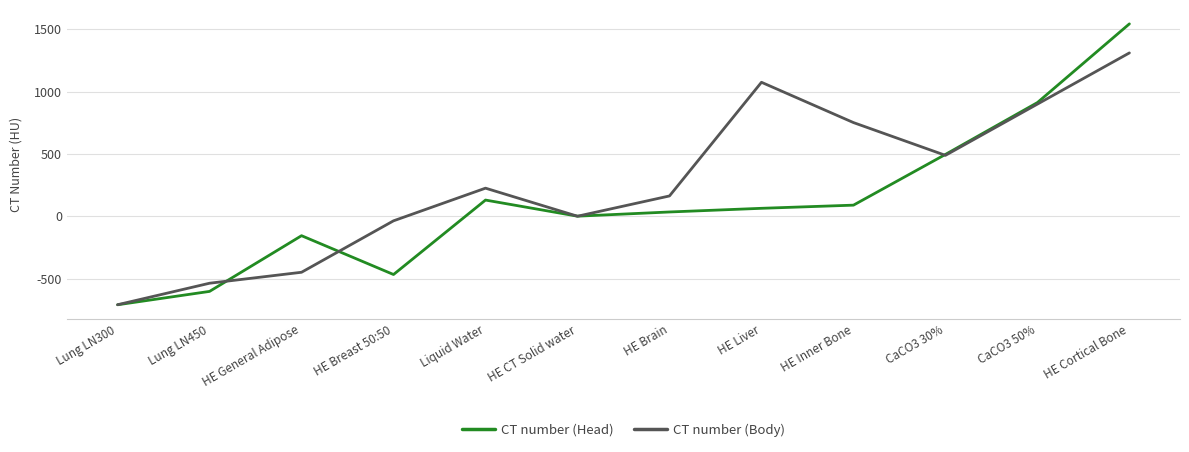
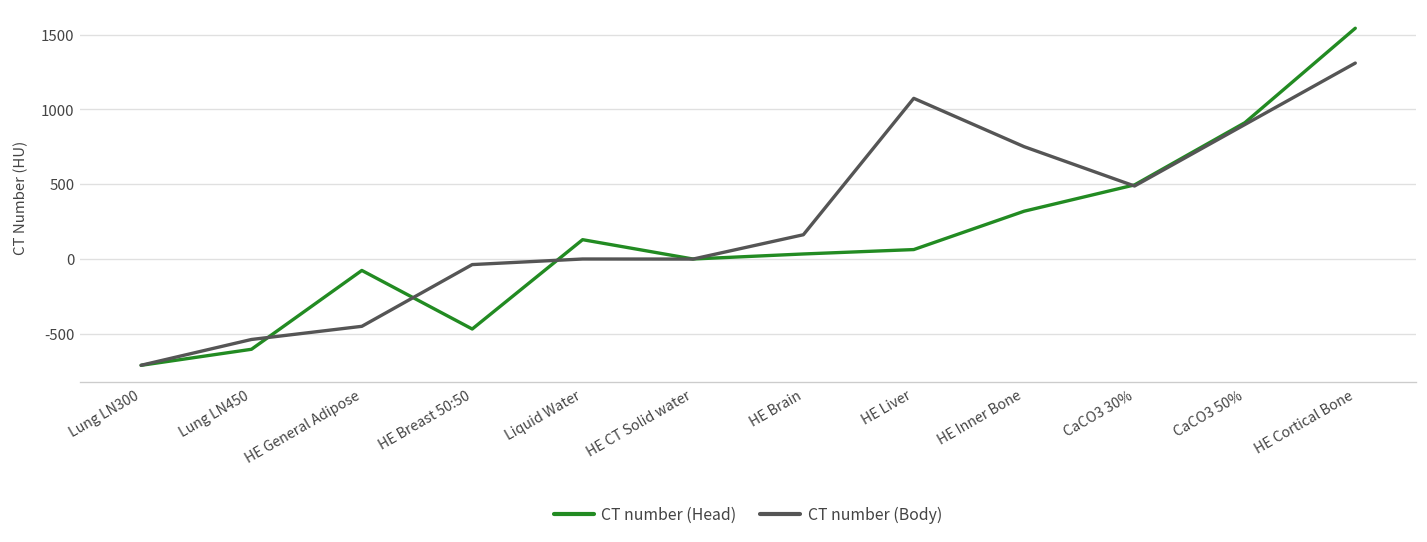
  {
    "CT number (Head)": {
      "Lung LN450": -600,
-     "HE General Adipose": -160,
+     "HE General Adipose": -80,
      "HE Breast 50:50": -470,
      "Liquid Water": 130,
      "HE Brain": 30,
      "HE Liver": 60,
-     "HE Inner Bone": 90,
+     "HE Inner Bone": 320,
      "HE Cortical Bone": 1540
    },
    "CT number (Body)": {
      "Lung LN450": -540,
      "HE General Adipose": -450,
      "HE Breast 50:50": -40,
-     "Liquid Water": 230,
+     "Liquid Water": 0,
      "HE Brain": 160,
      "HE Liver": 1070,
      "HE Inner Bone": 750,
      "HE Cortical Bone": 1310
    }
  }
